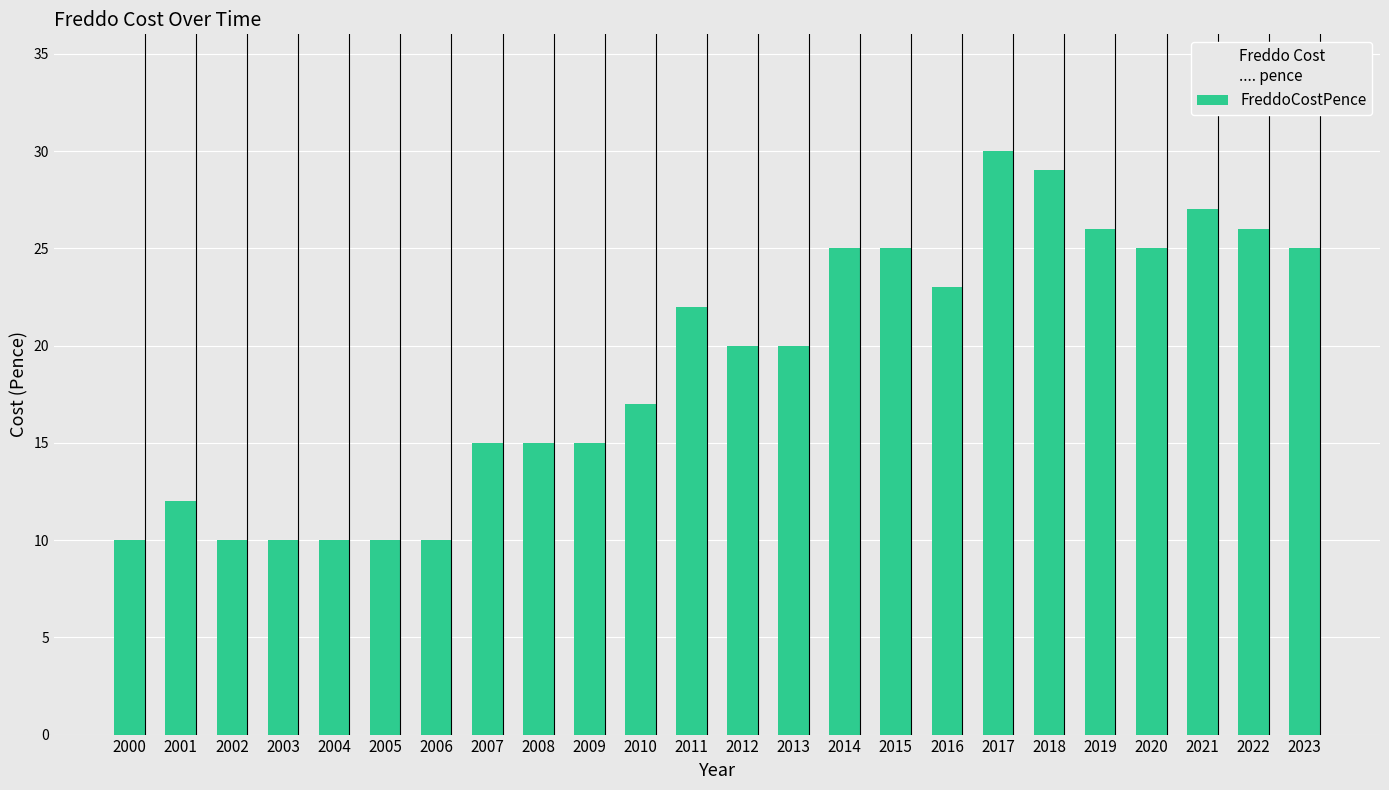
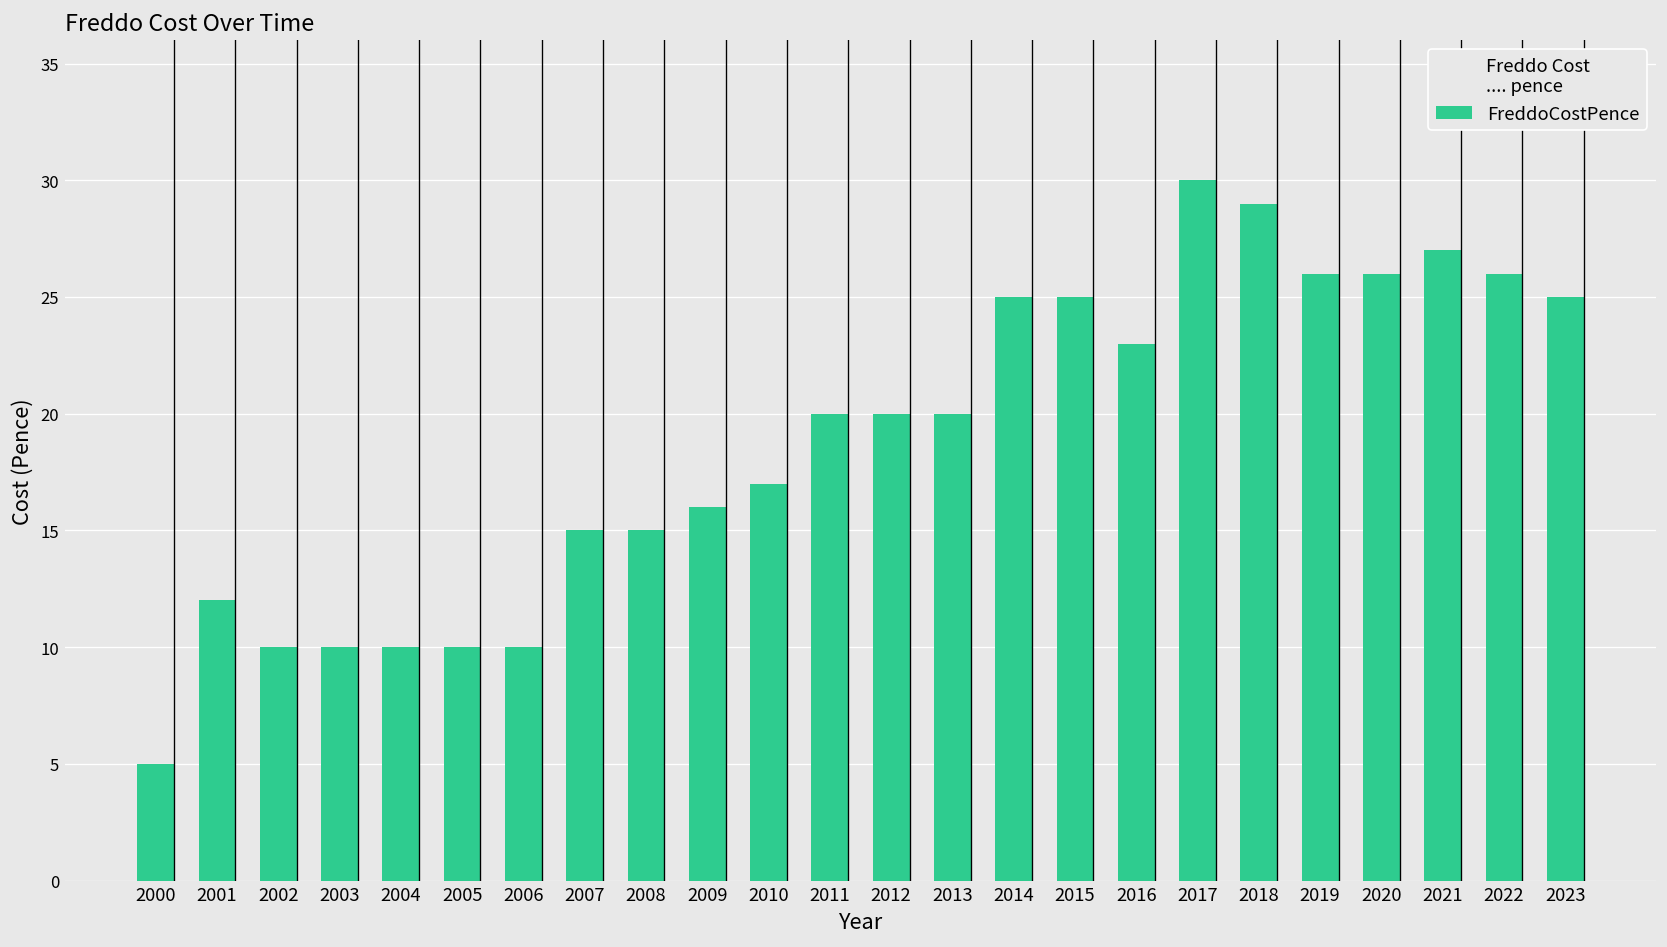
  {
-   "2000": 10,
+   "2000": 5,
    "2001": 12,
    "2002": 10,
    "2003": 10,
    "2004": 10,
    "2005": 10,
    "2006": 10,
    "2007": 15,
    "2008": 15,
-   "2009": 15,
+   "2009": 16,
    "2010": 17,
-   "2011": 22,
+   "2011": 20,
    "2012": 20,
    "2013": 20,
    "2014": 25,
    "2015": 25,
    "2016": 23,
    "2017": 30,
    "2018": 29,
    "2019": 26,
-   "2020": 25,
+   "2020": 26,
    "2021": 27,
    "2022": 26,
    "2023": 25
  }
